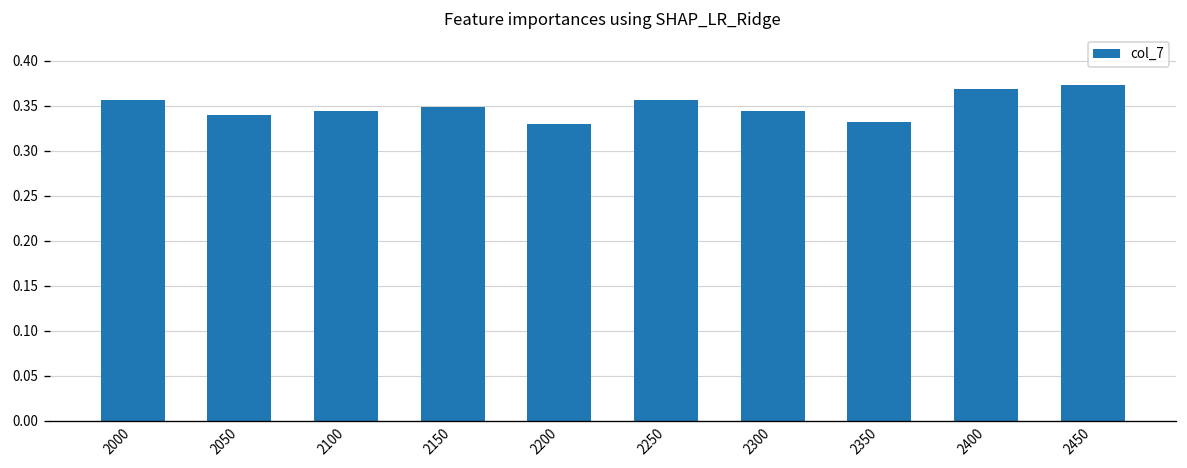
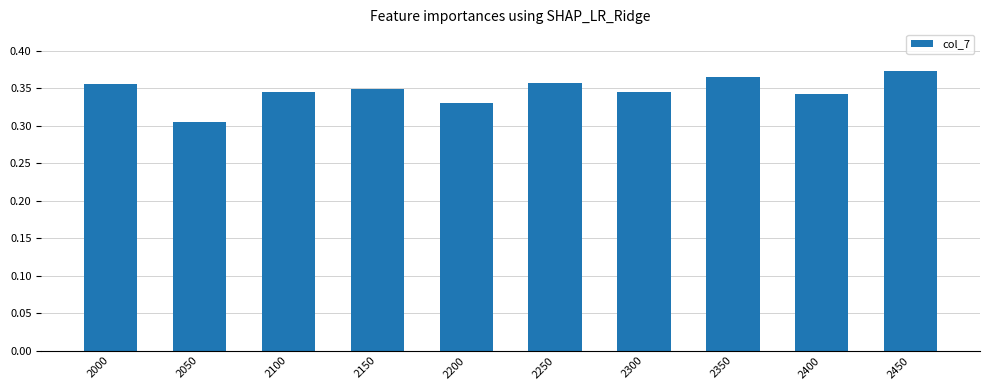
  {
    "2000": 0.36,
-   "2050": 0.34,
+   "2050": 0.31,
    "2100": 0.34,
    "2150": 0.35,
    "2200": 0.33,
    "2250": 0.36,
    "2300": 0.34,
-   "2350": 0.33,
-   "2400": 0.37,
+   "2350": 0.36,
+   "2400": 0.34,
    "2450": 0.37
  }
